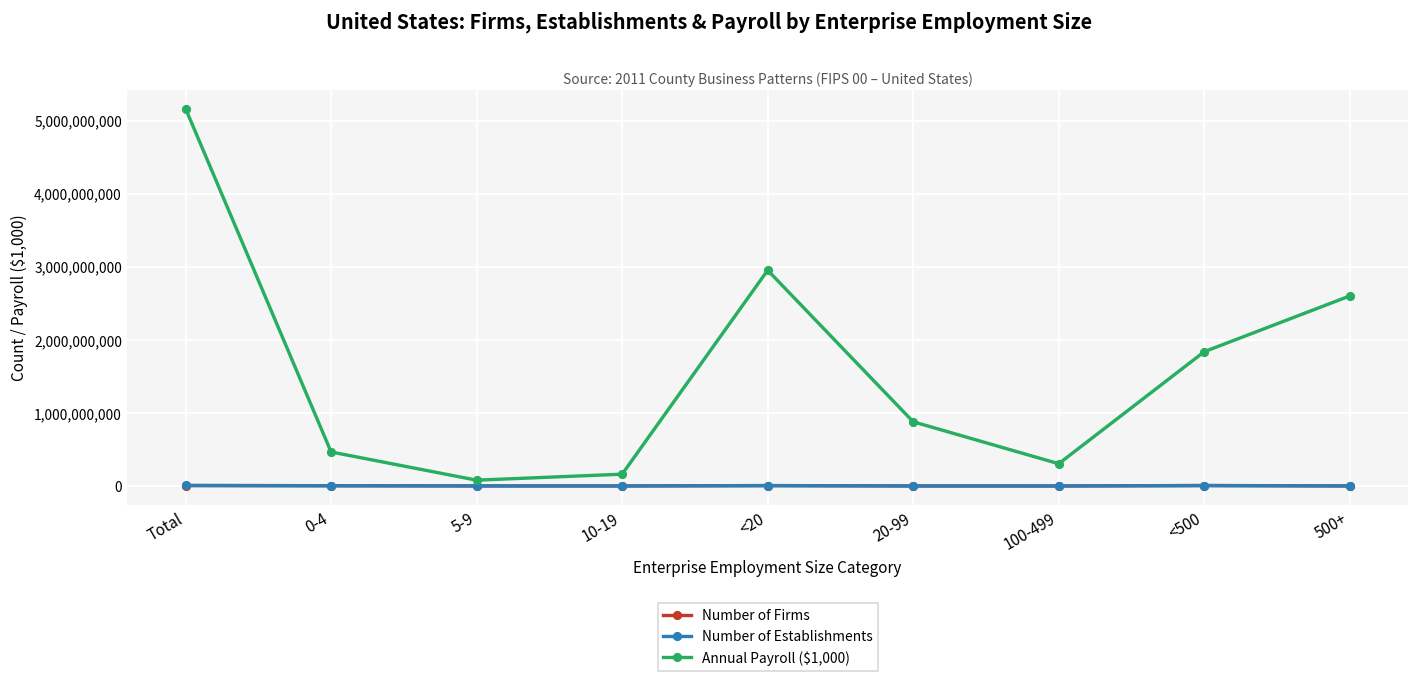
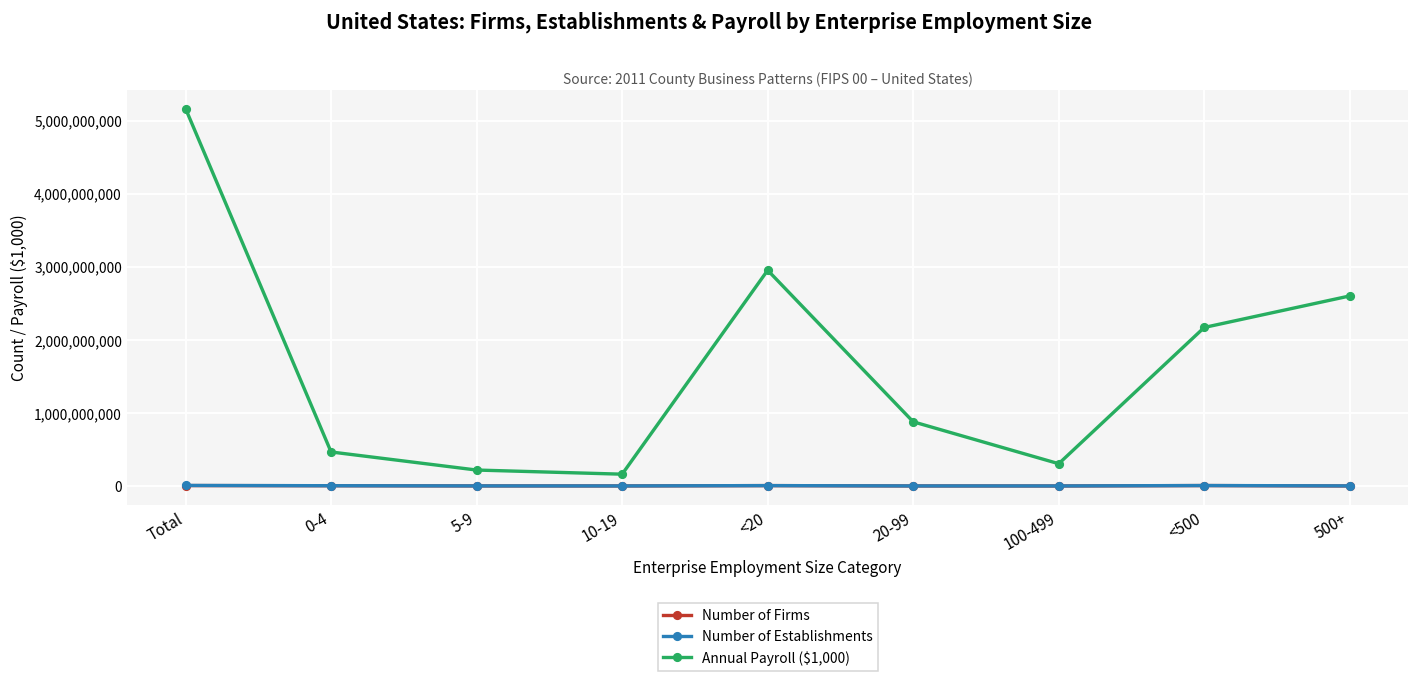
  {
    "Number of Establishments": {
      "Total": "0",
      "0-4": "0",
      "5-9": "0",
      "10-19": "0",
      "<20": "0",
      "20-99": "0",
      "100-499": "0",
      "<500": "0",
      "500+": "0"
    },
    "Annual Payroll ($1,000)": {
      "Total": "5,200,000,000",
      "0-4": "500,000,000",
-     "5-9": "100,000,000",
+     "5-9": "200,000,000",
      "10-19": "200,000,000",
      "<20": "3,000,000,000",
      "20-99": "900,000,000",
      "100-499": "300,000,000",
-     "<500": "1,800,000,000",
+     "<500": "2,200,000,000",
      "500+": "2,600,000,000"
    }
  }
